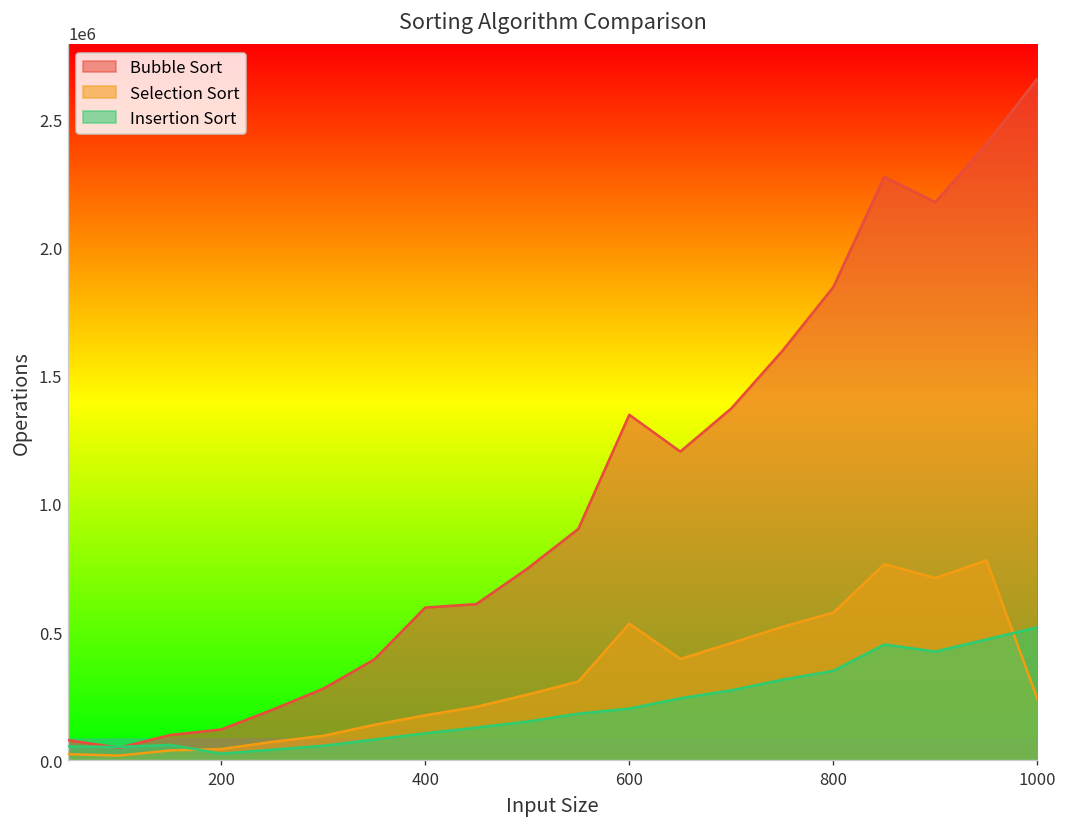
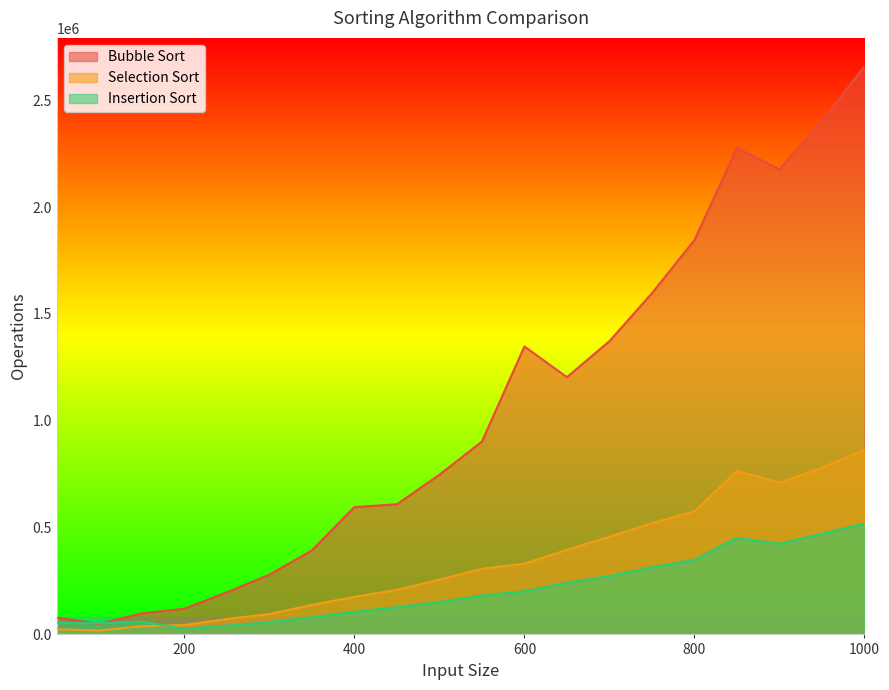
  {
    "Bubble Sort": {
      "200": 120000,
      "400": 600000,
      "600": 1350000,
      "800": 1850000,
      "1000": 2660000
    },
    "Selection Sort": {
      "200": 40000,
      "400": 180000,
-     "600": 530000,
+     "600": 330000,
      "800": 580000,
-     "1000": 240000
+     "1000": 870000
    }
  }
